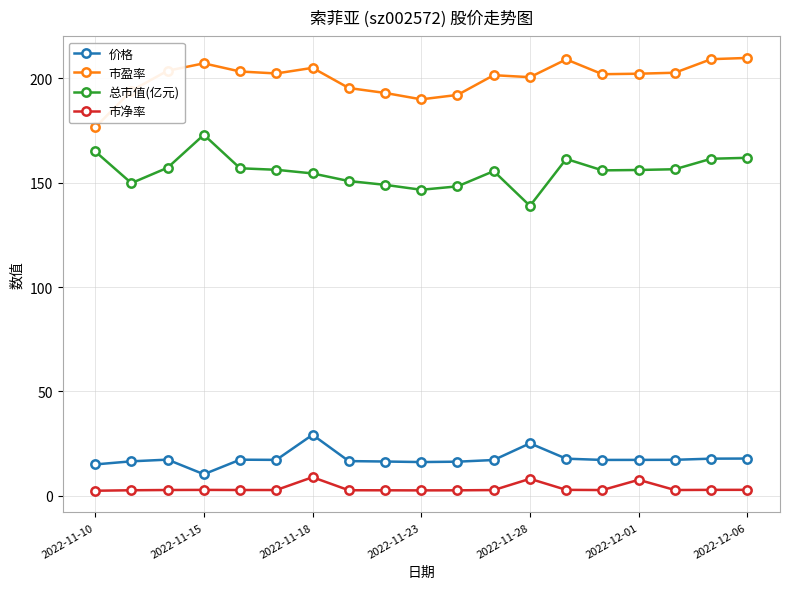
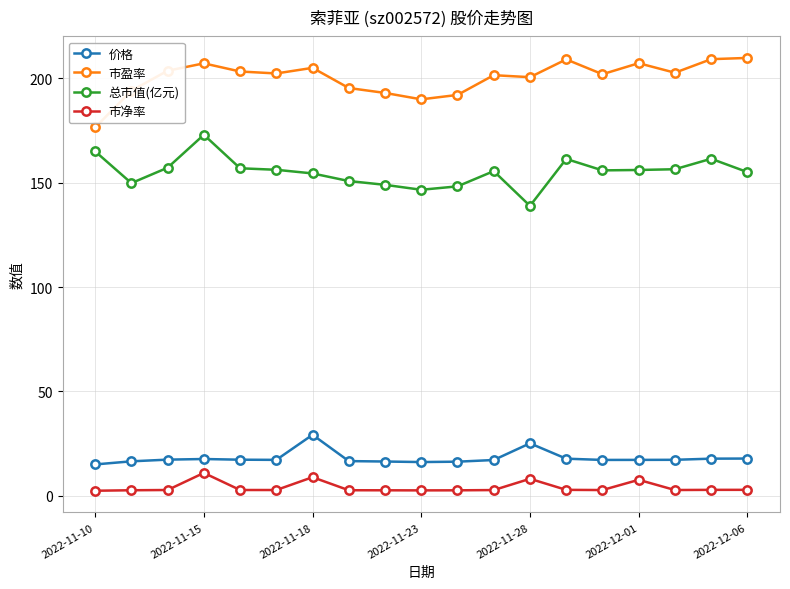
  {
    "价格": {
      "2022-11-10": 15,
-     "2022-11-15": 10,
+     "2022-11-15": 18,
      "2022-11-18": 29,
      "2022-11-23": 16,
      "2022-11-28": 25,
      "2022-12-01": 17,
      "2022-12-06": 18
    },
    "市盈率": {
      "2022-11-10": 177,
      "2022-11-15": 207,
      "2022-11-18": 205,
      "2022-11-23": 190,
      "2022-11-28": 201,
-     "2022-12-01": 202,
+     "2022-12-01": 207,
      "2022-12-06": 210
    },
    "总市值(亿元)": {
      "2022-11-10": 165,
      "2022-11-15": 173,
      "2022-11-18": 154,
      "2022-11-23": 147,
      "2022-11-28": 139,
      "2022-12-01": 156,
-     "2022-12-06": 162
+     "2022-12-06": 155
    },
    "市净率": {
      "2022-11-10": 2,
-     "2022-11-15": 3,
+     "2022-11-15": 11,
      "2022-11-18": 9,
      "2022-11-23": 2,
      "2022-11-28": 8,
      "2022-12-01": 8,
      "2022-12-06": 3
    }
  }
